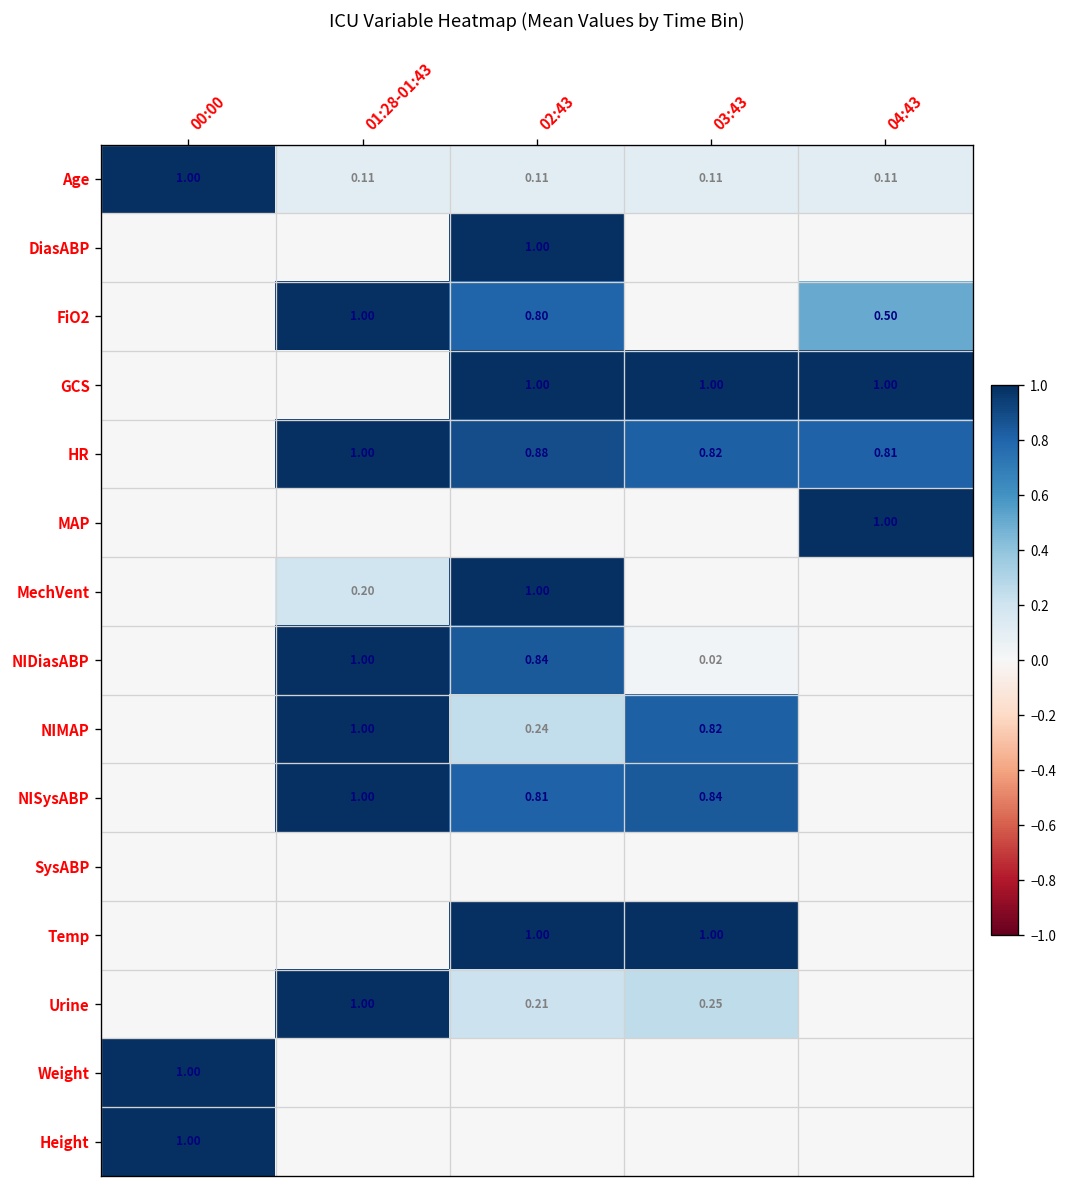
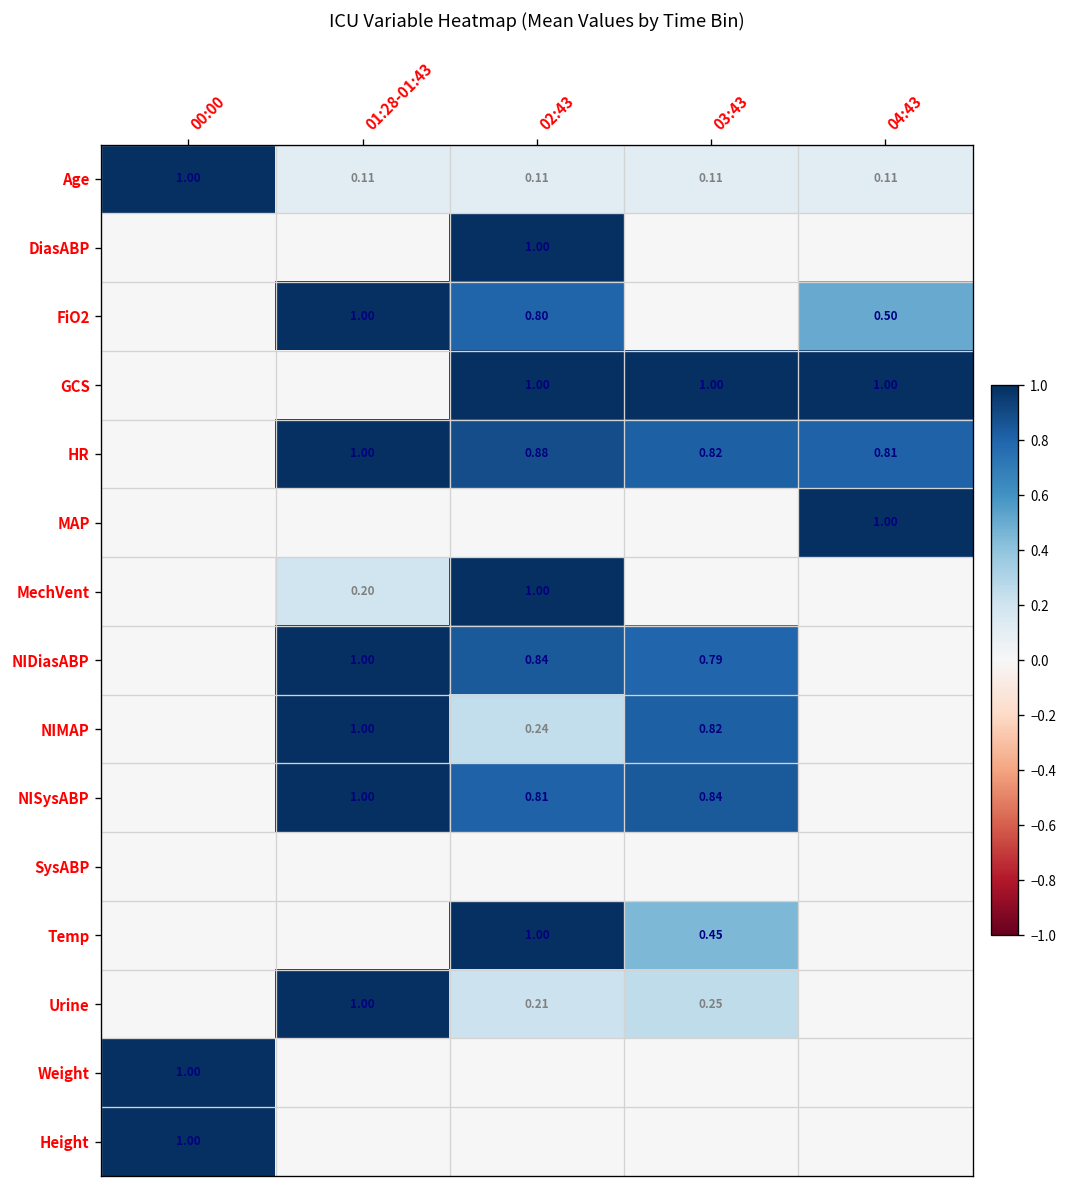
  {
    "Age": {
      "00:00": 1.00,
      "01:28-01:43": 0.11,
      "02:43": 0.11,
      "03:43": 0.11,
      "04:43": 0.11
    },
    "DiasABP": {
      "02:43": 1.00
    },
    "FiO2": {
      "01:28-01:43": 1.00,
      "02:43": 0.80,
      "04:43": 0.50
    },
    "GCS": {
      "02:43": 1.00,
      "03:43": 1.00,
      "04:43": 1.00
    },
    "HR": {
      "01:28-01:43": 1.00,
      "02:43": 0.88,
      "03:43": 0.82,
      "04:43": 0.81
    },
    "MAP": {
      "04:43": 1.00
    },
    "MechVent": {
      "01:28-01:43": 0.20,
      "02:43": 1.00
    },
    "NIDiasABP": {
      "01:28-01:43": 1.00,
      "02:43": 0.84,
-     "03:43": 0.02
+     "03:43": 0.79
    },
    "NIMAP": {
      "01:28-01:43": 1.00,
      "02:43": 0.24,
      "03:43": 0.82
    },
    "NISysABP": {
      "01:28-01:43": 1.00,
      "02:43": 0.81,
      "03:43": 0.84
    },
    "Temp": {
      "02:43": 1.00,
-     "03:43": 1.00
+     "03:43": 0.45
    },
    "Urine": {
      "01:28-01:43": 1.00,
      "02:43": 0.21,
      "03:43": 0.25
    },
    "Weight": {
      "00:00": 1.00
    },
    "Height": {
      "00:00": 1.00
    }
  }
